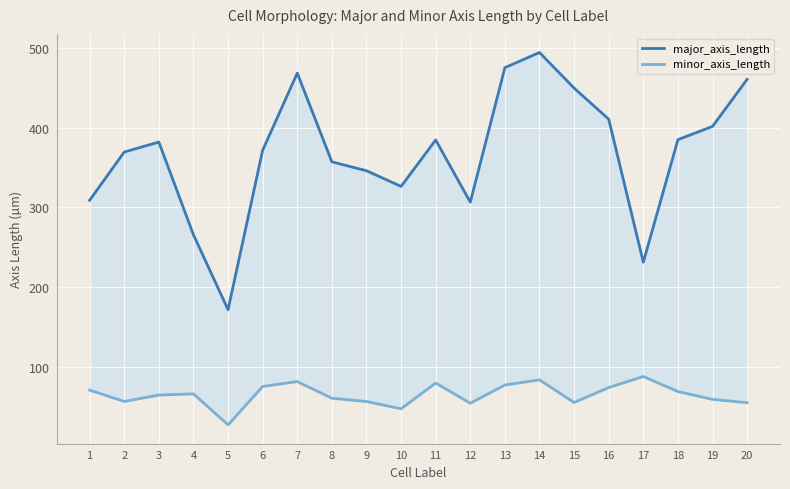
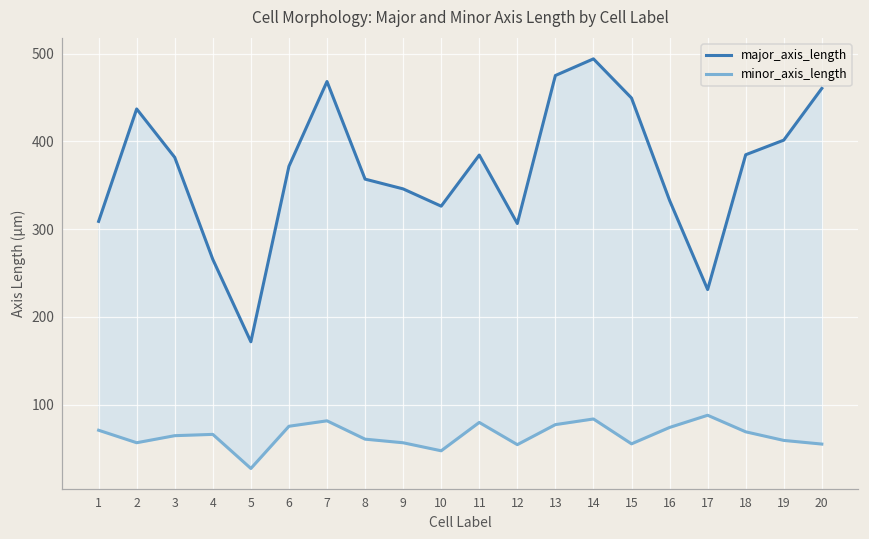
  {
    "major_axis_length": {
      "1": 310,
-     "2": 370,
+     "2": 440,
      "3": 380,
      "4": 270,
      "5": 170,
      "6": 370,
      "7": 470,
      "8": 360,
      "9": 350,
      "10": 330,
      "11": 380,
      "12": 310,
      "13": 480,
      "14": 490,
      "15": 450,
-     "16": 410,
+     "16": 330,
      "17": 230,
      "18": 380,
      "19": 400,
      "20": 460
    },
    "minor_axis_length": {
      "1": 70,
      "2": 60,
      "3": 60,
      "4": 70,
      "5": 30,
      "6": 80,
      "7": 80,
      "8": 60,
      "9": 60,
      "10": 50,
      "11": 80,
      "12": 50,
      "13": 80,
      "14": 80,
      "15": 60,
      "16": 70,
      "17": 90,
      "18": 70,
      "19": 60,
      "20": 50
    }
  }
